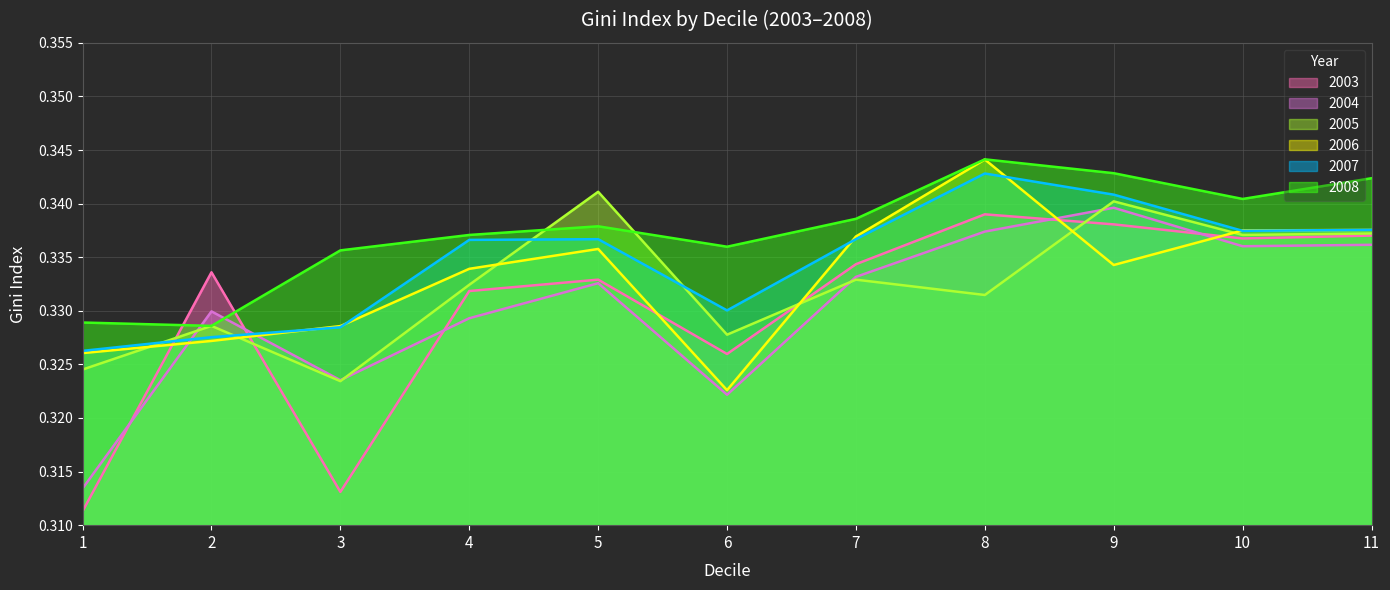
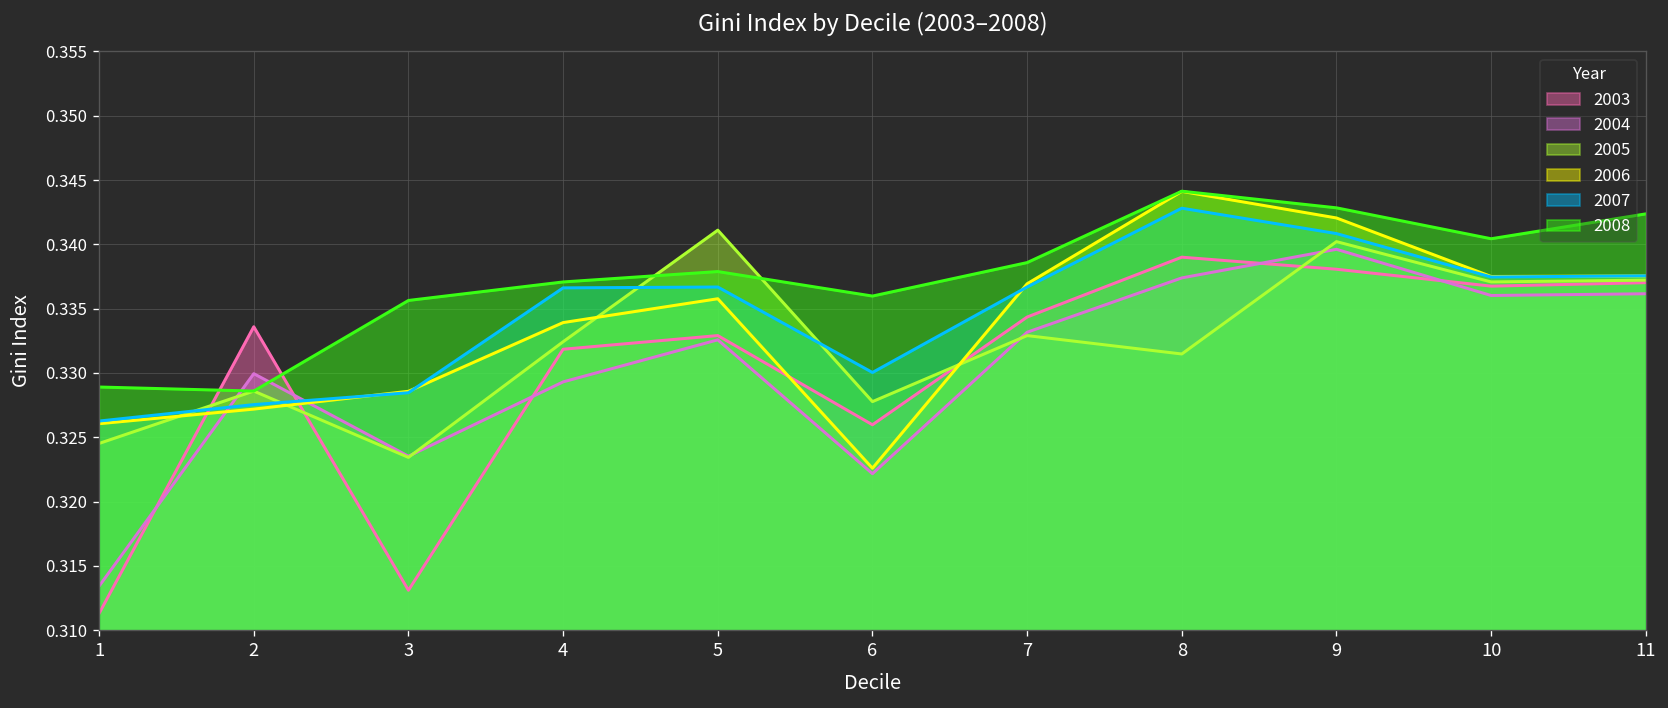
  {
    "2005": {
      "1": 0.3245,
      "4": 0.3324,
      "5": 0.3411,
      "6": 0.3278,
      "7": 0.3329,
      "8": 0.3315,
      "9": 0.3402,
      "10": 0.3371
    },
    "2006": {
      "2": 0.3272,
      "4": 0.3339,
      "5": 0.3358,
      "6": 0.3226,
      "7": 0.3369,
-     "9": 0.3343
+     "9": 0.3420
    },
    "2007": {
      "2": 0.3275,
      "4": 0.3366,
      "5": 0.3367,
      "6": 0.3300,
      "7": 0.3367,
      "8": 0.3428,
      "9": 0.3408
    },
    "2008": {
      "1": 0.3289,
      "3": 0.3356,
      "4": 0.3371,
      "5": 0.3379,
      "6": 0.3360,
      "7": 0.3386,
      "9": 0.3428,
      "10": 0.3404,
      "11": 0.3424
    }
  }
